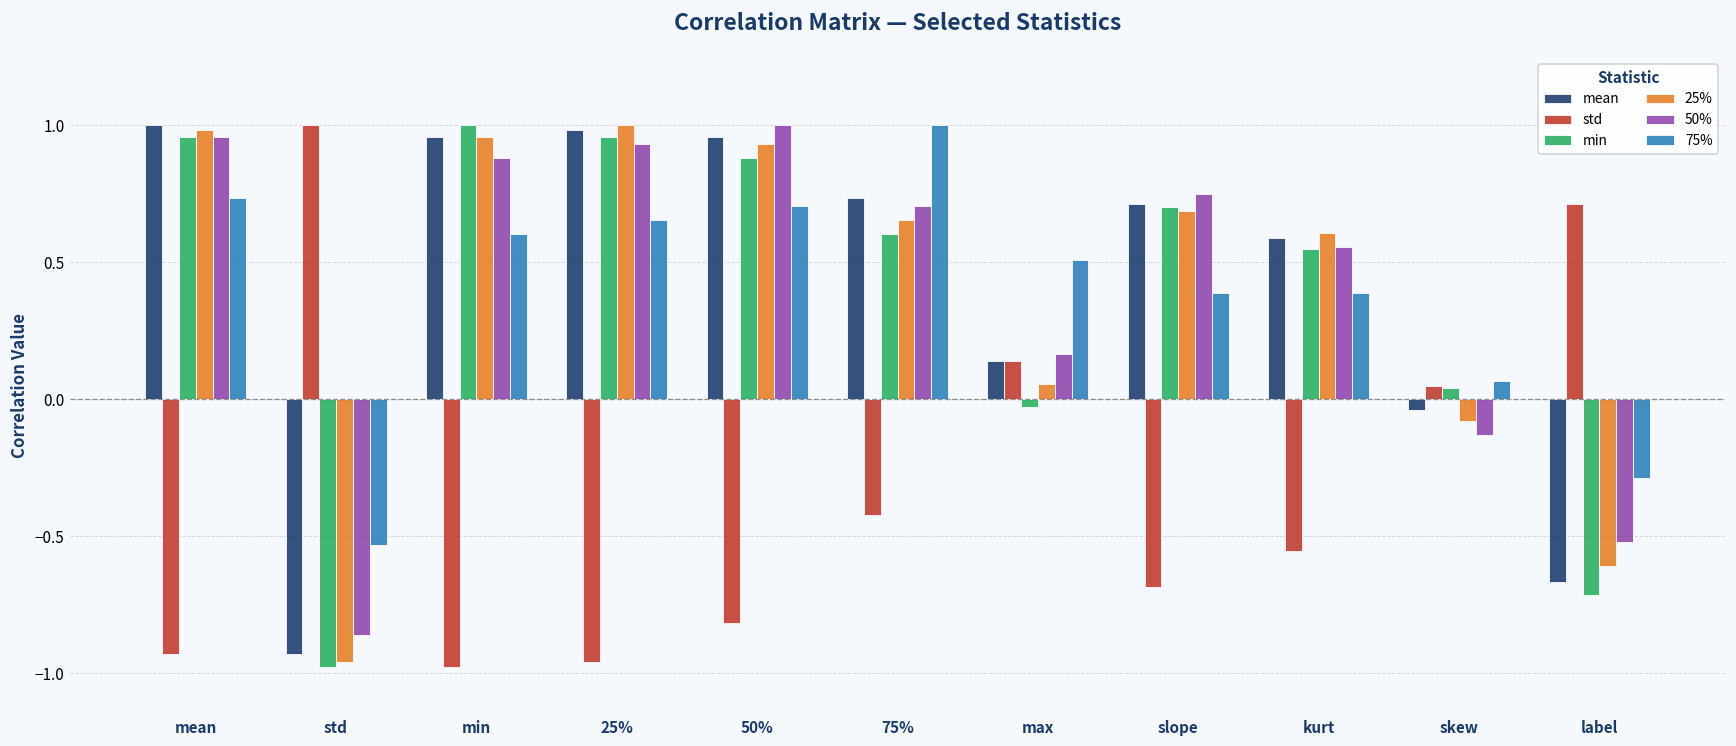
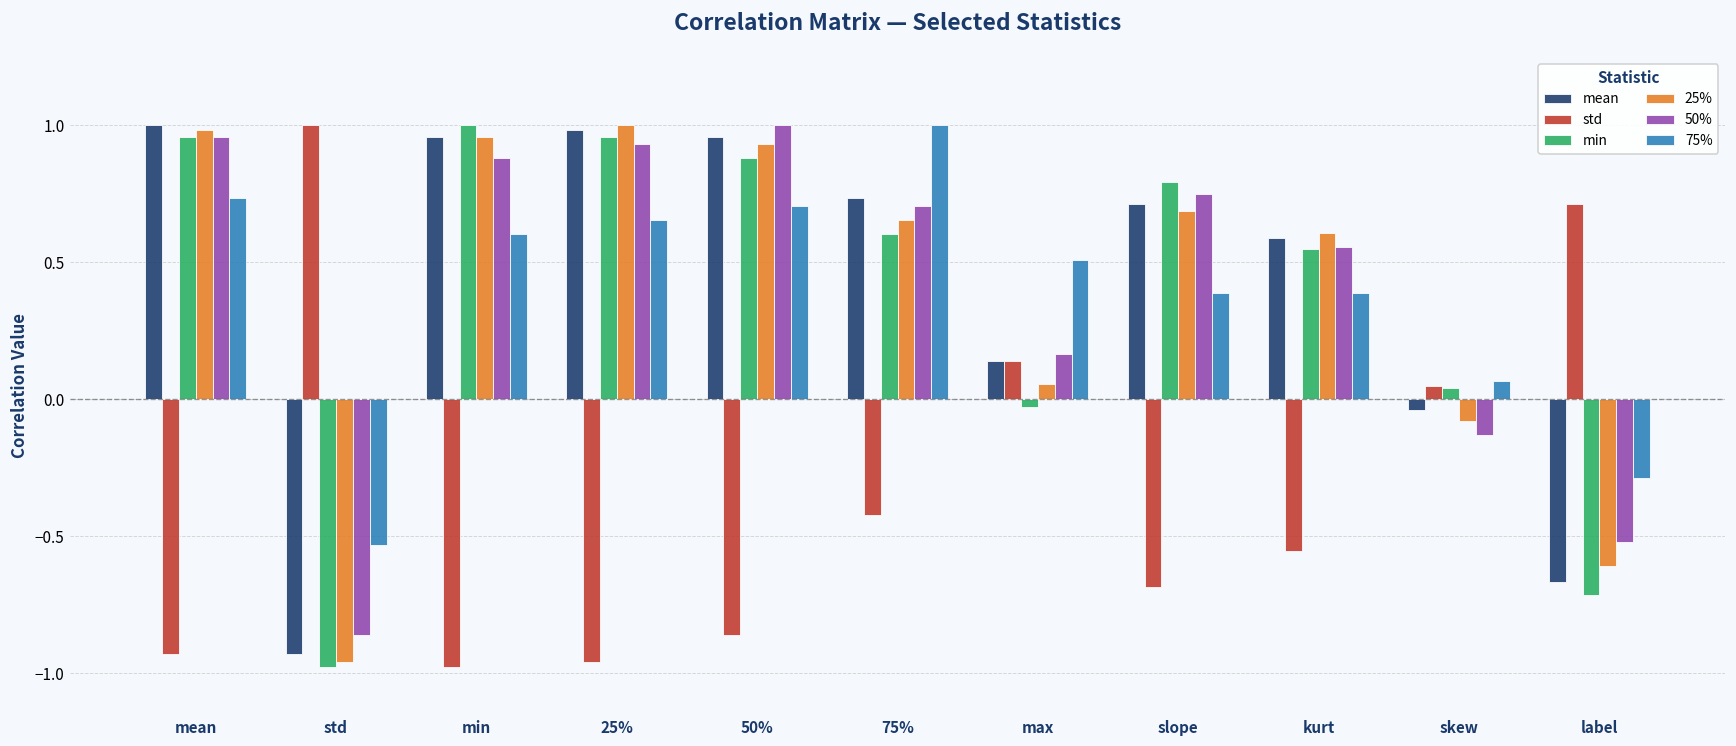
  {
    "mean": {
      "mean": 1.00,
      "std": -0.93,
      "min": 0.96,
      "25%": 0.98,
      "50%": 0.96,
      "75%": 0.74,
      "max": 0.14,
      "slope": 0.71,
      "kurt": 0.59,
      "skew": -0.04,
      "label": -0.67
    },
    "std": {
      "mean": -0.93,
      "std": 1.00,
      "min": -0.98,
      "25%": -0.96,
-     "50%": -0.82,
+     "50%": -0.86,
      "75%": -0.42,
      "max": 0.14,
      "slope": -0.69,
      "kurt": -0.55,
      "skew": 0.05,
      "label": 0.71
    },
    "min": {
      "mean": 0.96,
      "std": -0.98,
      "min": 1.00,
      "25%": 0.96,
      "50%": 0.88,
      "75%": 0.61,
      "max": -0.03,
-     "slope": 0.70,
+     "slope": 0.79,
      "kurt": 0.55,
      "skew": 0.04,
      "label": -0.71
    },
    "25%": {
      "mean": 0.98,
      "std": -0.96,
      "min": 0.96,
      "25%": 1.00,
      "50%": 0.93,
      "75%": 0.65,
      "max": 0.06,
      "slope": 0.69,
      "kurt": 0.61,
      "skew": -0.08,
      "label": -0.61
    },
    "50%": {
      "mean": 0.96,
      "std": -0.86,
      "min": 0.88,
      "25%": 0.93,
      "50%": 1.00,
      "75%": 0.71,
      "max": 0.16,
      "slope": 0.75,
      "kurt": 0.56,
      "skew": -0.13,
      "label": -0.52
    },
    "75%": {
      "mean": 0.74,
      "std": -0.53,
      "min": 0.61,
      "25%": 0.65,
      "50%": 0.71,
      "75%": 1.00,
      "max": 0.51,
      "slope": 0.39,
      "kurt": 0.39,
      "skew": 0.07,
      "label": -0.29
    }
  }
